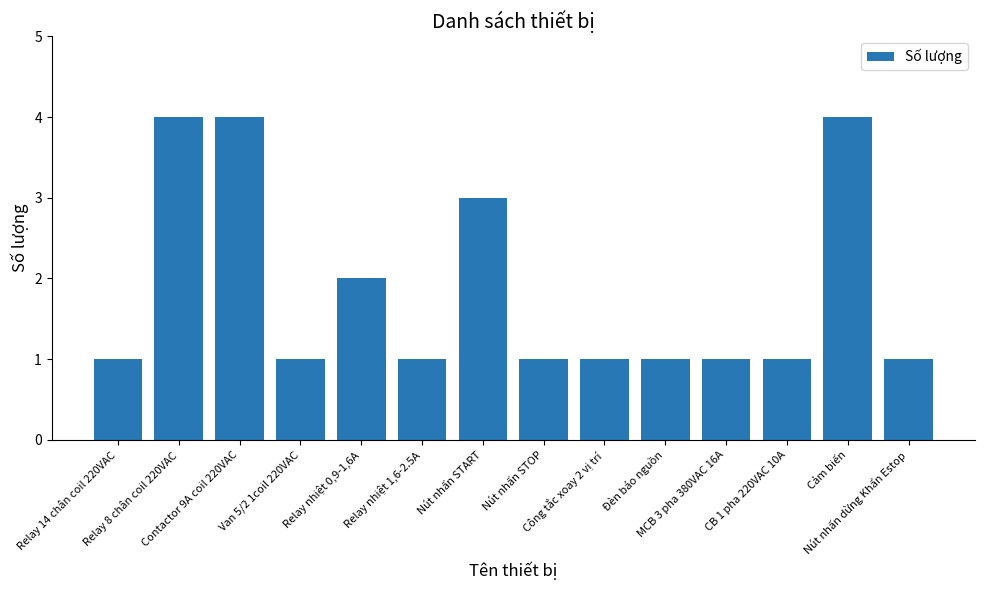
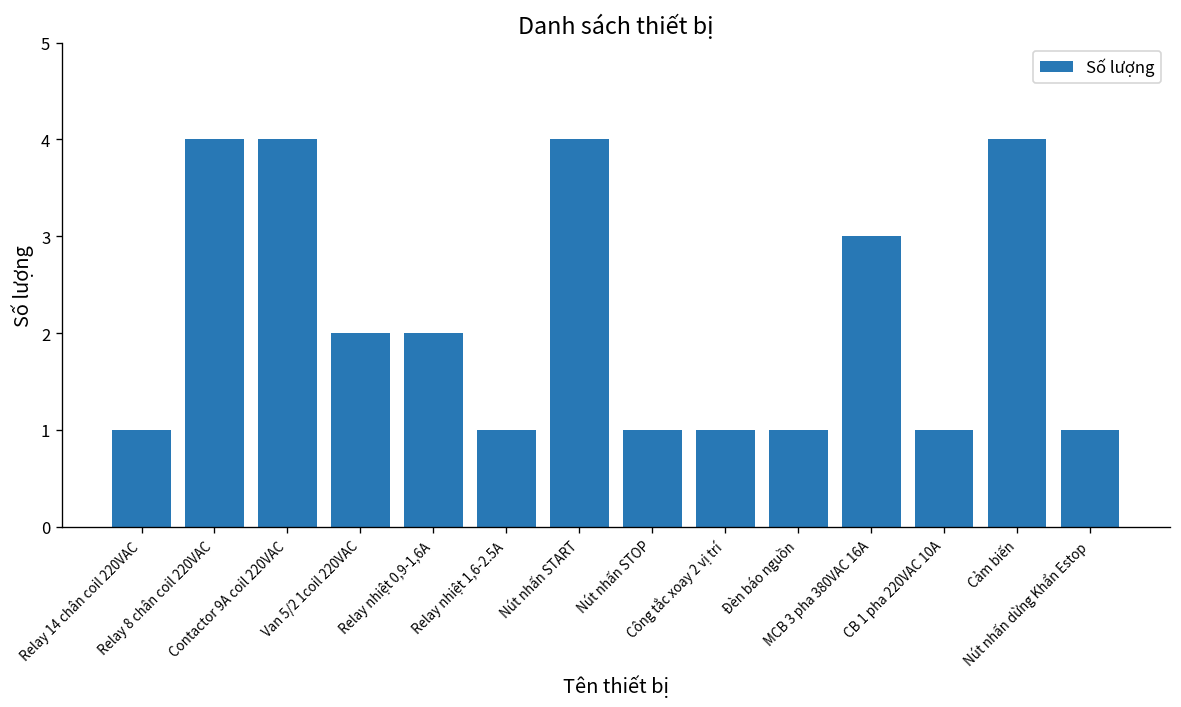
  {
    "Relay 14 chân coil 220VAC": 1,
    "Relay 8 chân coil 220VAC": 4,
    "Contactor 9A coil 220VAC": 4,
-   "Van 5/2 1coil 220VAC": 1,
+   "Van 5/2 1coil 220VAC": 2,
    "Relay nhiệt 0,9-1,6A": 2,
    "Relay nhiệt 1,6-2.5A": 1,
-   "Nút nhấn START": 3,
+   "Nút nhấn START": 4,
    "Nút nhấn STOP": 1,
    "Công tắc xoay 2 vị trí": 1,
    "Đèn báo nguồn": 1,
-   "MCB 3 pha 380VAC 16A": 1,
+   "MCB 3 pha 380VAC 16A": 3,
    "CB 1 pha 220VAC 10A": 1,
    "Cảm biến": 4,
    "Nút nhấn dừng Khẩn Estop": 1
  }
